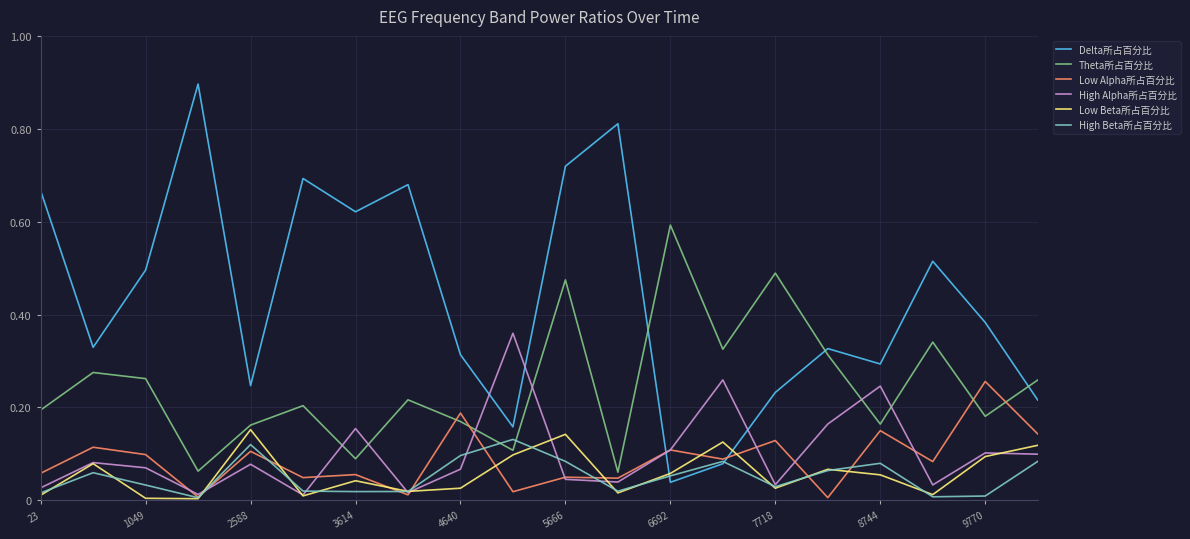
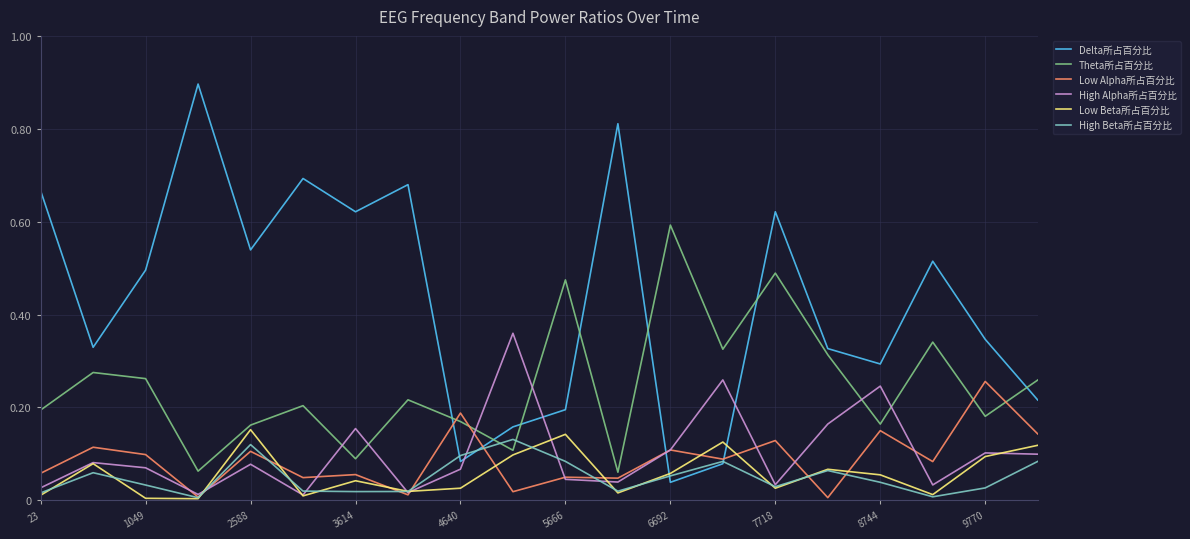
  {
    "Delta所占百分比": {
      "23": 0.67,
      "1049": 0.50,
-     "2588": 0.25,
+     "2588": 0.54,
      "3614": 0.62,
-     "4640": 0.31,
-     "5666": 0.72,
+     "4640": 0.08,
+     "5666": 0.20,
      "6692": 0.04,
-     "7718": 0.23,
+     "7718": 0.62,
      "8744": 0.29,
-     "9770": 0.38
+     "9770": 0.35
    },
    "Theta所占百分比": {
      "23": 0.19,
      "1049": 0.26,
      "2588": 0.16,
      "3614": 0.09,
      "4640": 0.17,
      "5666": 0.47,
      "6692": 0.59,
      "7718": 0.49,
      "8744": 0.16,
      "9770": 0.18
    },
    "Low Alpha所占百分比": {
      "23": 0.06,
      "1049": 0.10,
      "2588": 0.11,
      "3614": 0.06,
      "4640": 0.19,
      "7718": 0.13,
      "8744": 0.15,
      "9770": 0.26
    },
    "High Alpha所占百分比": {
      "23": 0.03,
      "1049": 0.07,
      "2588": 0.08,
      "3614": 0.15,
      "4640": 0.07,
      "8744": 0.25,
      "9770": 0.10
    },
    "Low Beta所占百分比": {
      "1049": 0.00,
      "2588": 0.15,
      "3614": 0.04,
      "4640": 0.03,
      "5666": 0.14,
      "8744": 0.05,
      "9770": 0.09
    },
    "High Beta所占百分比": {
      "1049": 0.03,
      "2588": 0.12,
      "3614": 0.02,
      "4640": 0.10,
      "5666": 0.08,
-     "8744": 0.08,
-     "9770": 0.01
+     "8744": 0.04,
+     "9770": 0.03
    }
  }
